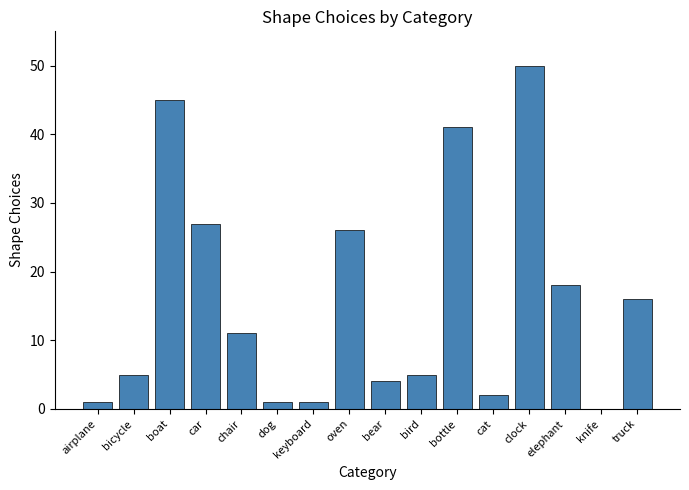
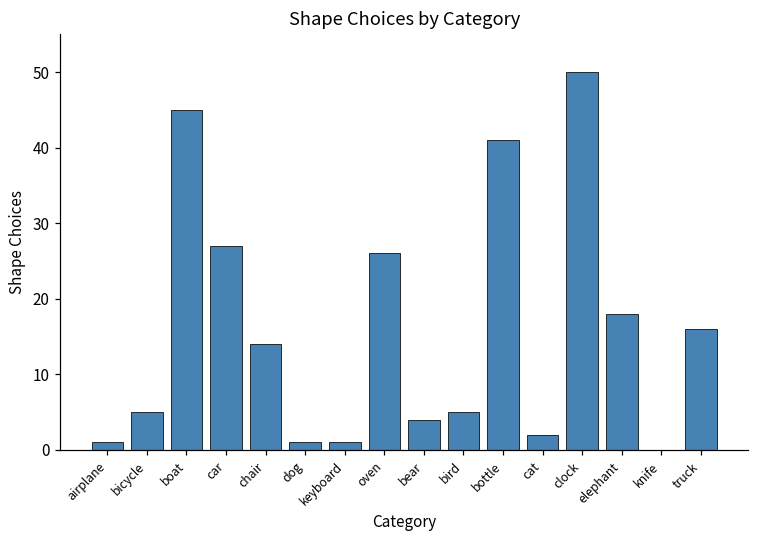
  {
    "airplane": 1,
    "bicycle": 5,
    "boat": 45,
    "car": 27,
-   "chair": 11,
+   "chair": 14,
    "dog": 1,
    "keyboard": 1,
    "oven": 26,
    "bear": 4,
    "bird": 5,
    "bottle": 41,
    "cat": 2,
    "clock": 50,
    "elephant": 18,
    "knife": 0,
    "truck": 16
  }
